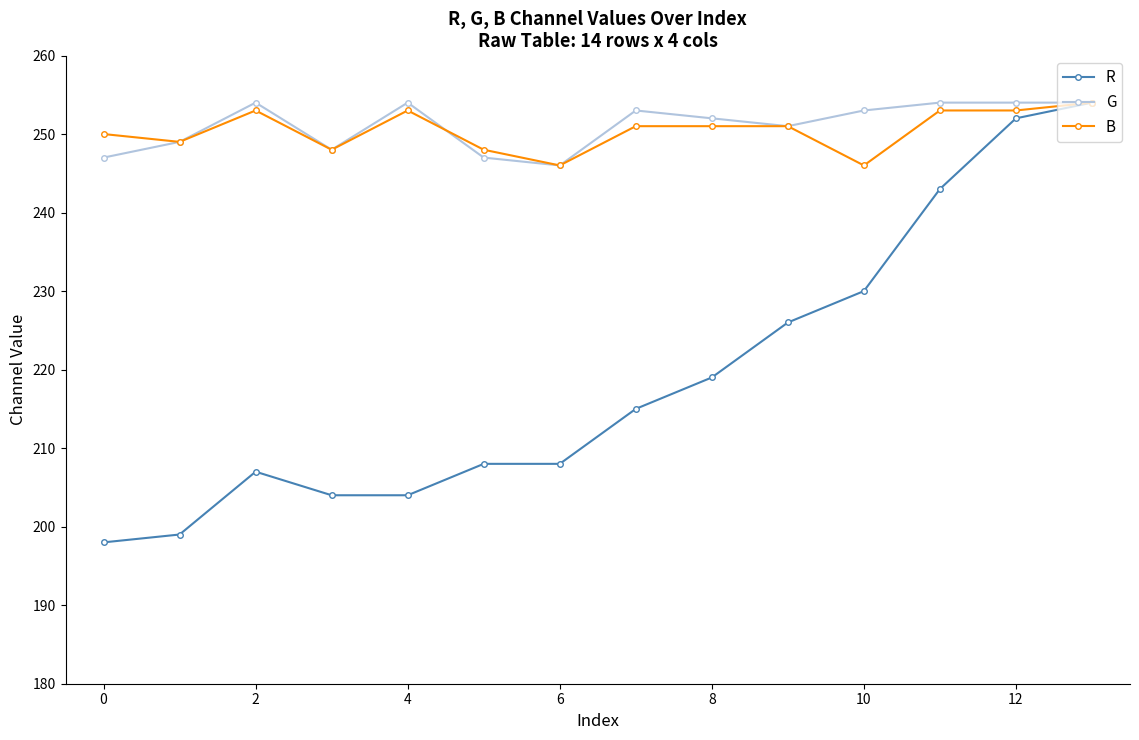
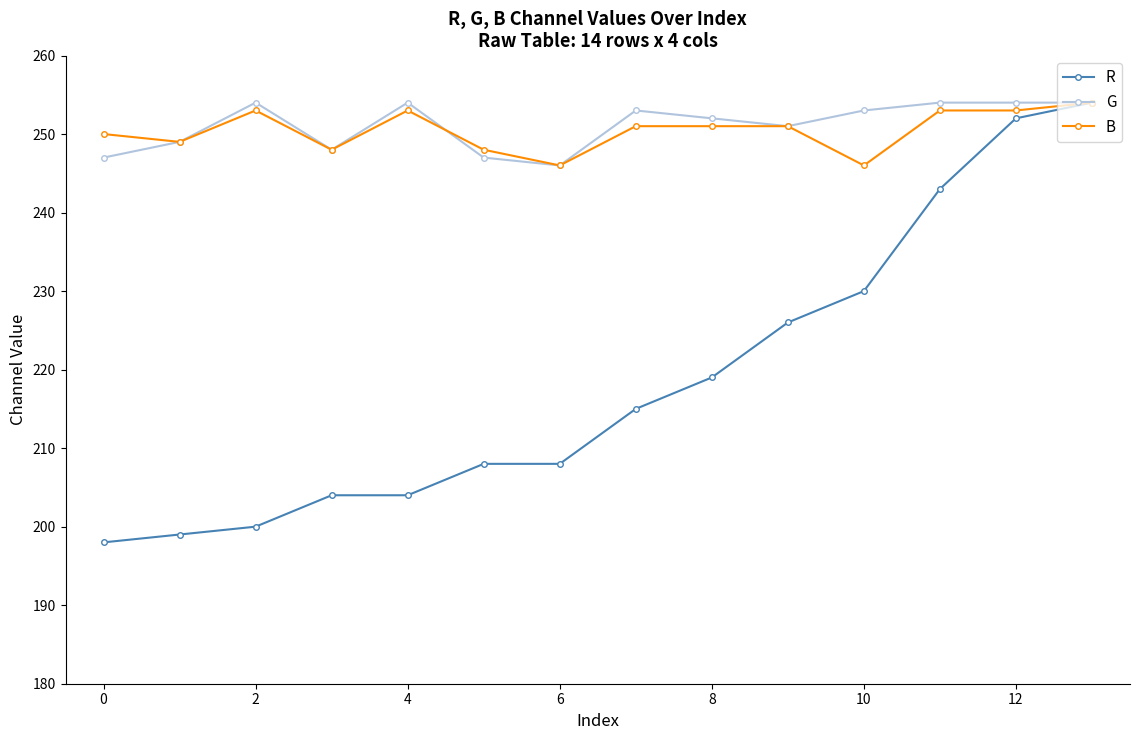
  {
    "R": {
      "0": 198,
-     "2": 207,
+     "2": 200,
      "4": 204,
      "6": 208,
      "8": 219,
      "10": 230,
      "12": 252
    },
    "G": {
      "0": 247,
      "2": 254,
      "4": 254,
      "8": 252,
      "10": 253,
      "12": 254
    },
    "B": {
      "0": 250,
      "2": 253,
      "4": 253,
      "8": 251,
      "10": 246,
      "12": 253
    }
  }
